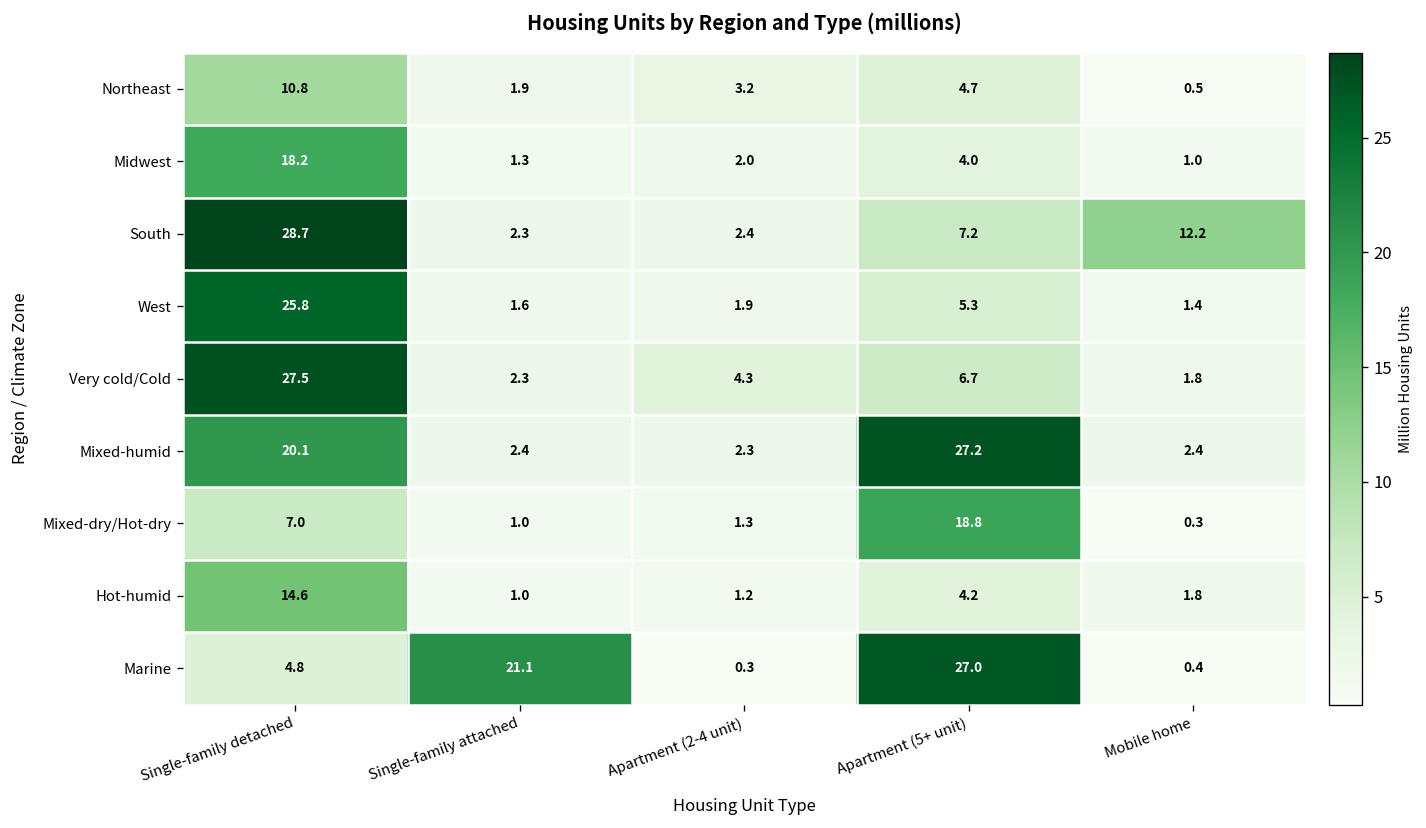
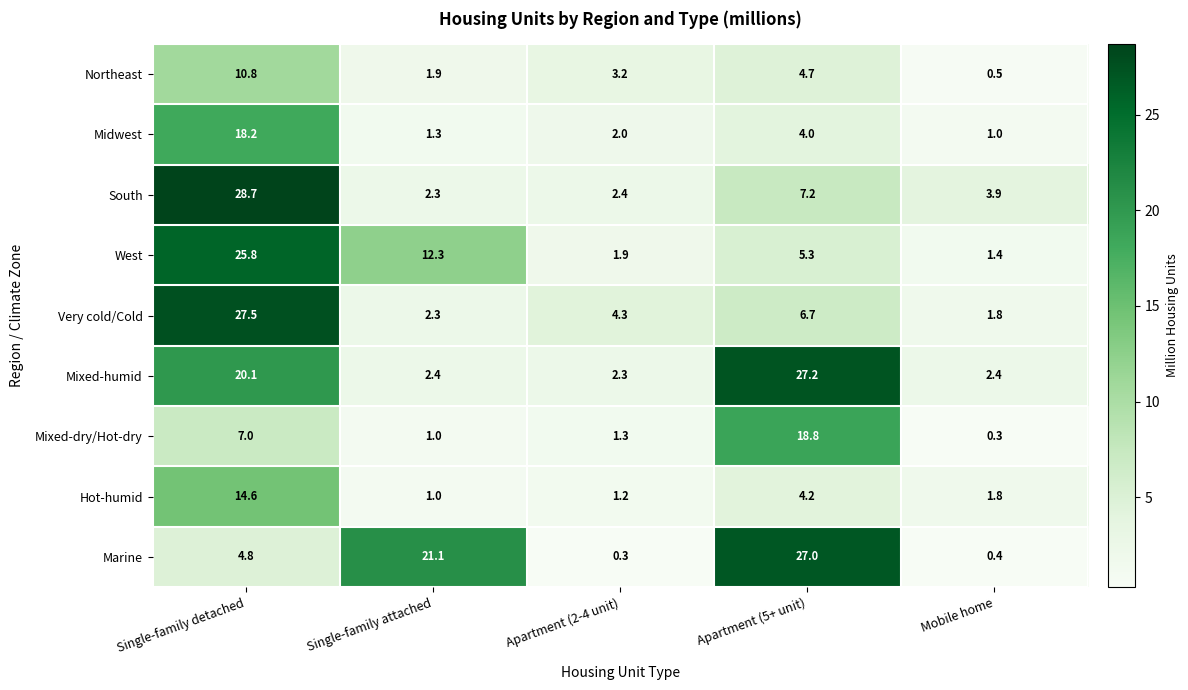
  {
    "Northeast": {
      "Single-family detached": 10.8,
      "Single-family attached": 1.9,
      "Apartment (2-4 unit)": 3.2,
      "Apartment (5+ unit)": 4.7,
      "Mobile home": 0.5
    },
    "Midwest": {
      "Single-family detached": 18.2,
      "Single-family attached": 1.3,
      "Apartment (2-4 unit)": 2.0,
      "Apartment (5+ unit)": 4.0,
      "Mobile home": 1.0
    },
    "South": {
      "Single-family detached": 28.7,
      "Single-family attached": 2.3,
      "Apartment (2-4 unit)": 2.4,
      "Apartment (5+ unit)": 7.2,
-     "Mobile home": 12.2
+     "Mobile home": 3.9
    },
    "West": {
      "Single-family detached": 25.8,
-     "Single-family attached": 1.6,
+     "Single-family attached": 12.3,
      "Apartment (2-4 unit)": 1.9,
      "Apartment (5+ unit)": 5.3,
      "Mobile home": 1.4
    },
    "Very cold/Cold": {
      "Single-family detached": 27.5,
      "Single-family attached": 2.3,
      "Apartment (2-4 unit)": 4.3,
      "Apartment (5+ unit)": 6.7,
      "Mobile home": 1.8
    },
    "Mixed-humid": {
      "Single-family detached": 20.1,
      "Single-family attached": 2.4,
      "Apartment (2-4 unit)": 2.3,
      "Apartment (5+ unit)": 27.2,
      "Mobile home": 2.4
    },
    "Mixed-dry/Hot-dry": {
      "Single-family detached": 7.0,
      "Single-family attached": 1.0,
      "Apartment (2-4 unit)": 1.3,
      "Apartment (5+ unit)": 18.8,
      "Mobile home": 0.3
    },
    "Hot-humid": {
      "Single-family detached": 14.6,
      "Single-family attached": 1.0,
      "Apartment (2-4 unit)": 1.2,
      "Apartment (5+ unit)": 4.2,
      "Mobile home": 1.8
    },
    "Marine": {
      "Single-family detached": 4.8,
      "Single-family attached": 21.1,
      "Apartment (2-4 unit)": 0.3,
      "Apartment (5+ unit)": 27.0,
      "Mobile home": 0.4
    }
  }
